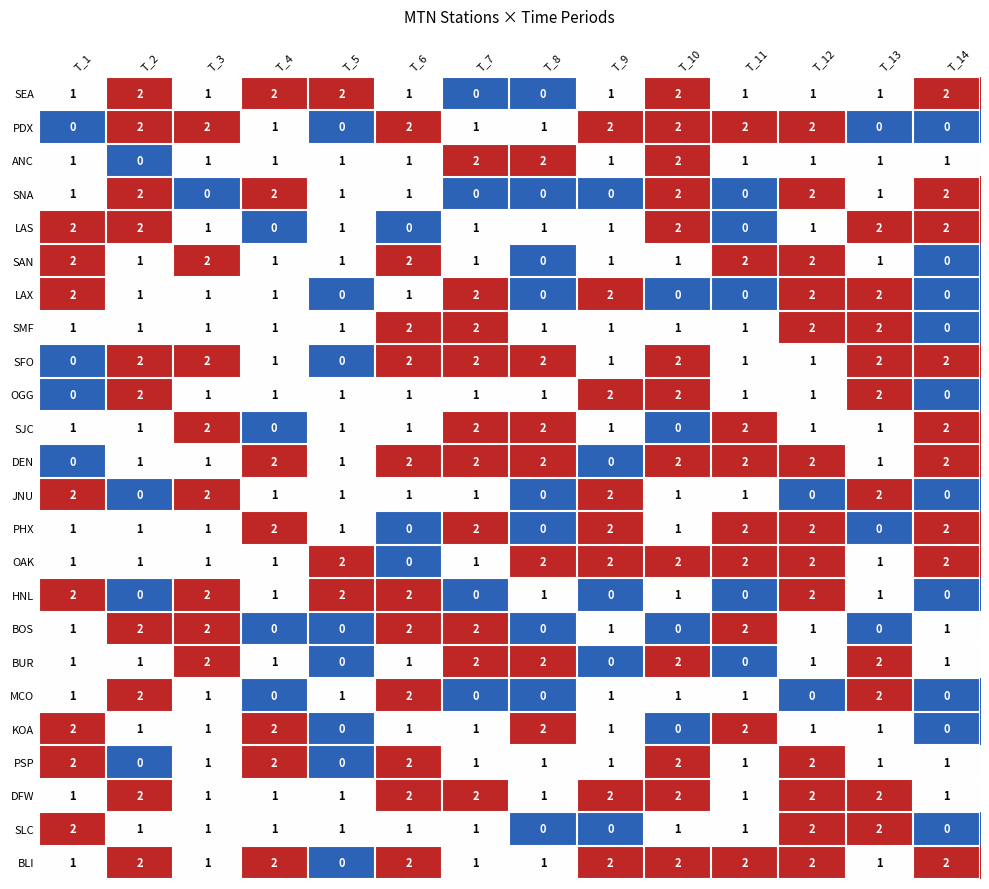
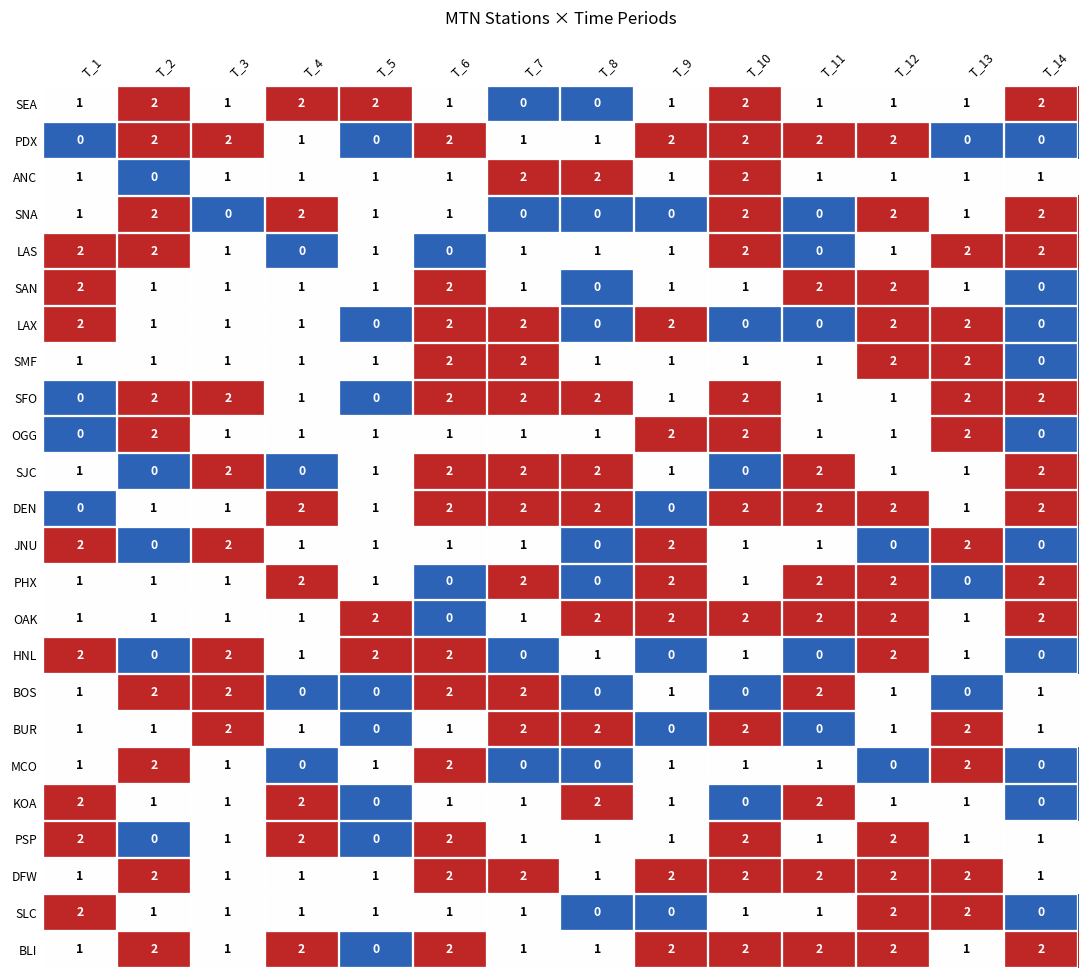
  {
    "SAN": {
      "T_1": 2,
      "T_2": 1,
-     "T_3": 2,
+     "T_3": 1,
      "T_4": 1,
      "T_5": 1,
      "T_6": 2,
      "T_7": 1,
      "T_8": 0,
      "T_9": 1,
      "T_10": 1,
      "T_11": 2,
      "T_12": 2,
      "T_13": 1,
      "T_14": 0
    },
    "LAX": {
      "T_1": 2,
      "T_2": 1,
      "T_3": 1,
      "T_4": 1,
      "T_5": 0,
-     "T_6": 1,
+     "T_6": 2,
      "T_7": 2,
      "T_8": 0,
      "T_9": 2,
      "T_10": 0,
      "T_11": 0,
      "T_12": 2,
      "T_13": 2,
      "T_14": 0
    },
    "SJC": {
      "T_1": 1,
-     "T_2": 1,
+     "T_2": 0,
      "T_3": 2,
      "T_4": 0,
      "T_5": 1,
-     "T_6": 1,
+     "T_6": 2,
      "T_7": 2,
      "T_8": 2,
      "T_9": 1,
      "T_10": 0,
      "T_11": 2,
      "T_12": 1,
      "T_13": 1,
      "T_14": 2
    },
    "DFW": {
      "T_1": 1,
      "T_2": 2,
      "T_3": 1,
      "T_4": 1,
      "T_5": 1,
      "T_6": 2,
      "T_7": 2,
      "T_8": 1,
      "T_9": 2,
      "T_10": 2,
-     "T_11": 1,
+     "T_11": 2,
      "T_12": 2,
      "T_13": 2,
      "T_14": 1
    }
  }
